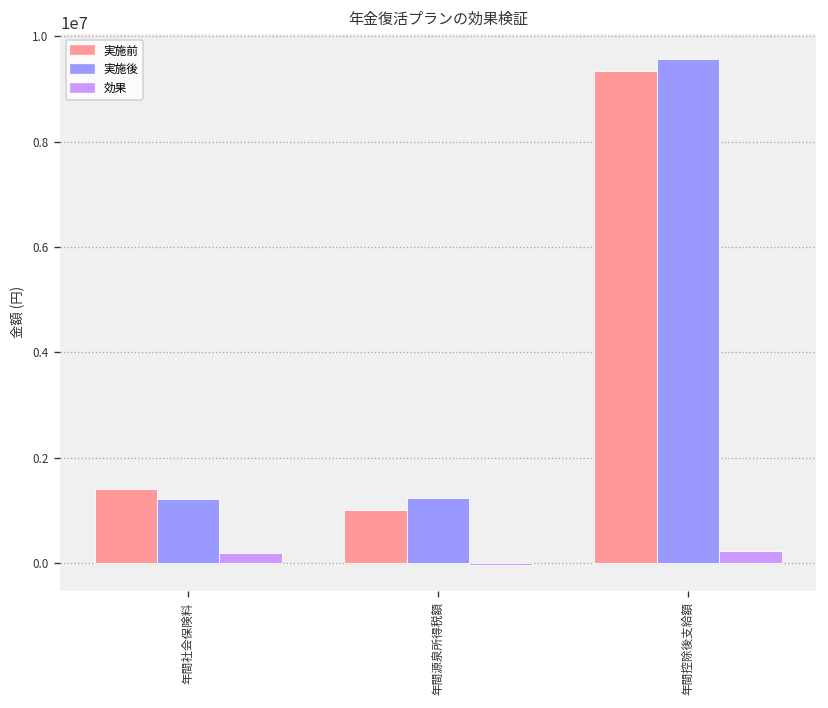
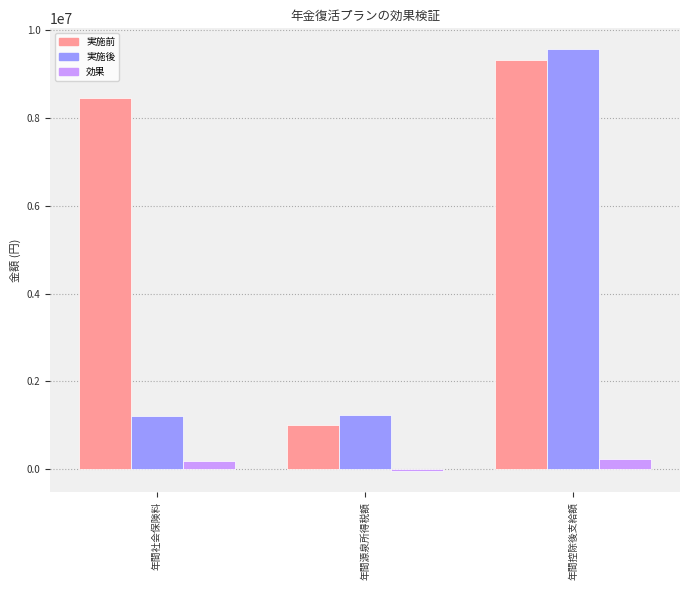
  {
    "実施前": {
-     "年間社会保険料": 1400000,
+     "年間社会保険料": 8500000,
      "年間源泉所得税額": 1000000,
      "年間控除後支給額": 9300000
    }
  }
